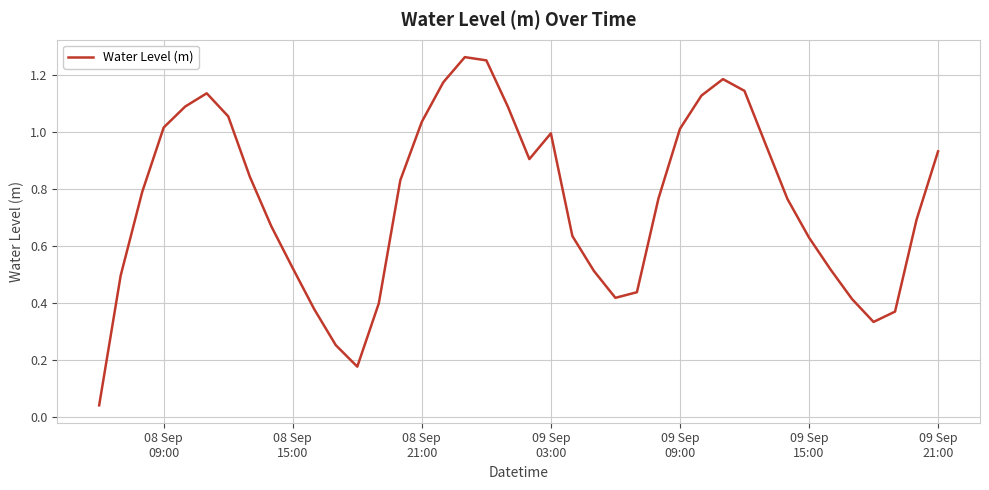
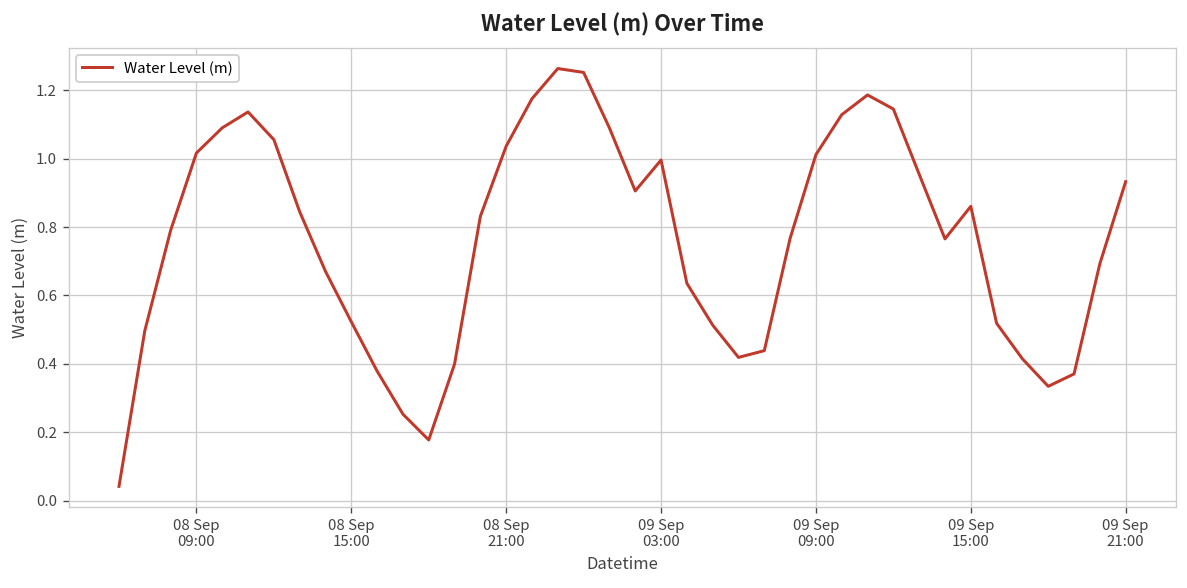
  {
    "08 Sep 09:00": 1.02,
    "08 Sep 15:00": 0.52,
    "08 Sep 21:00": 1.04,
    "09 Sep 03:00": 1.00,
    "09 Sep 09:00": 1.01,
-   "09 Sep 15:00": 0.63,
+   "09 Sep 15:00": 0.86,
    "09 Sep 21:00": 0.93
  }
